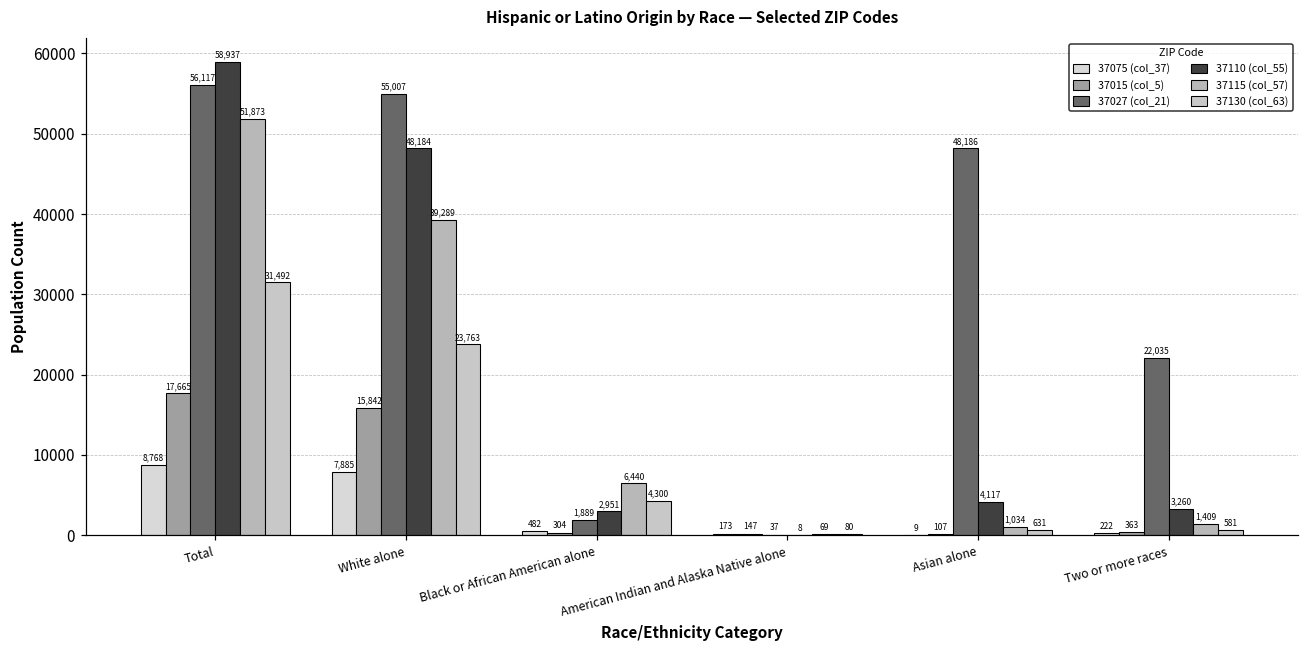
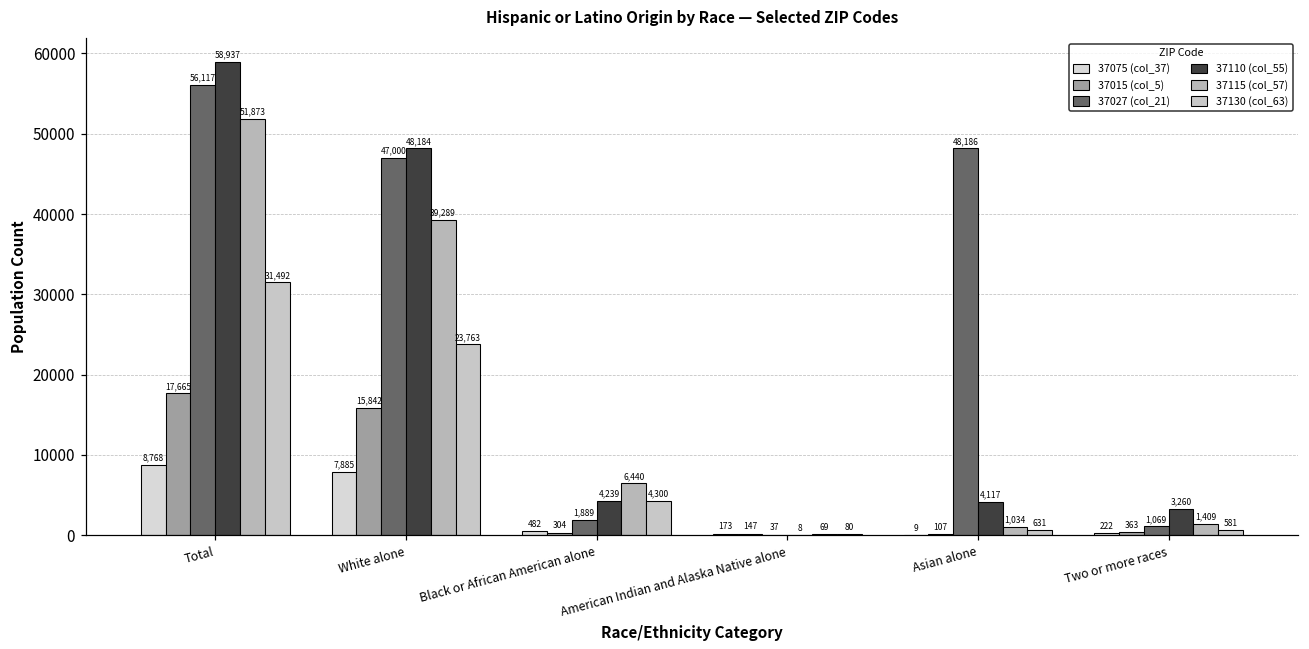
  {
    "37027 (col_21)": {
      "Total": "56,117",
-     "White alone": "55,007",
+     "White alone": "47,000",
      "Black or African American alone": "1,889",
      "American Indian and Alaska Native alone": "37",
      "Asian alone": "48,186",
-     "Two or more races": "22,035"
+     "Two or more races": "1,069"
    },
    "37110 (col_55)": {
      "Total": "58,937",
      "White alone": "48,184",
-     "Black or African American alone": "2,951",
+     "Black or African American alone": "4,239",
      "American Indian and Alaska Native alone": "8",
      "Asian alone": "4,117",
      "Two or more races": "3,260"
    }
  }
